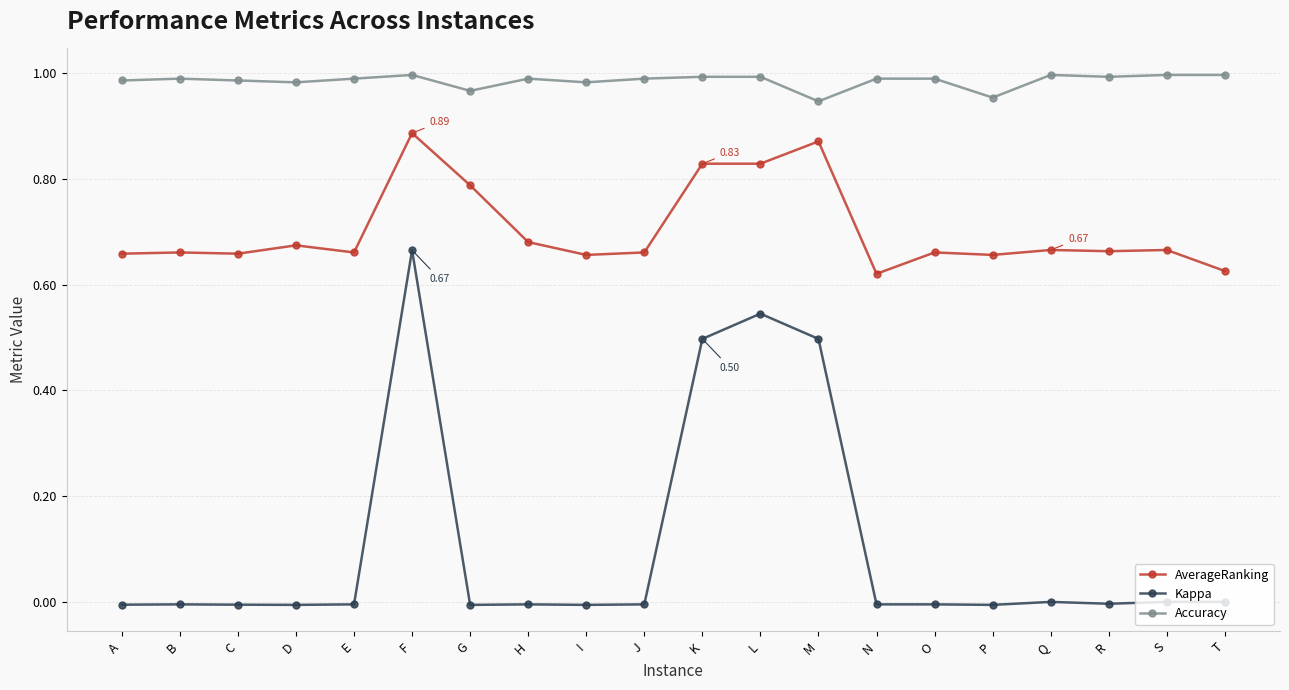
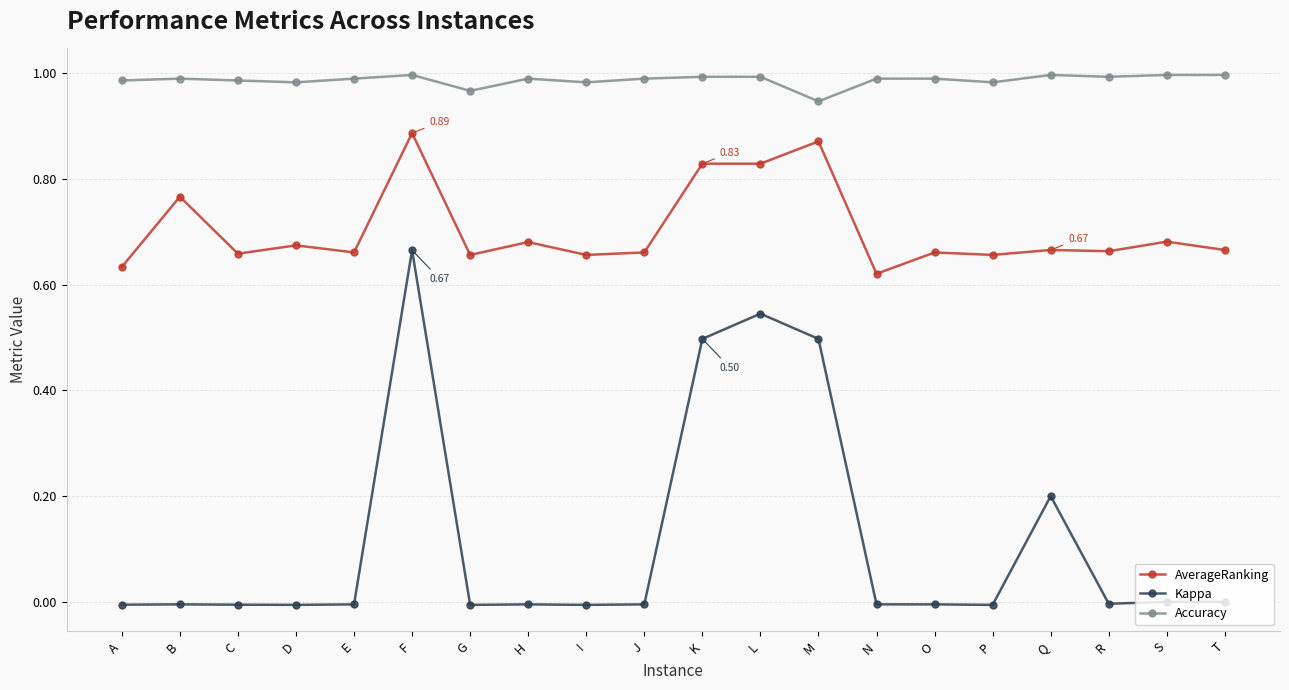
  {
    "AverageRanking": {
-     "A": 0.66,
-     "B": 0.66,
+     "A": 0.63,
+     "B": 0.77,
      "C": 0.66,
      "D": 0.67,
      "E": 0.66,
-     "G": 0.79,
+     "G": 0.66,
      "H": 0.68,
      "I": 0.66,
      "J": 0.66,
      "M": 0.87,
      "N": 0.62,
      "O": 0.66,
      "P": 0.66,
      "R": 0.66,
-     "S": 0.67,
-     "T": 0.63
+     "S": 0.68,
+     "T": 0.67
    },
    "Kappa": {
      "A": -0.01,
      "B": 0.0,
      "C": -0.01,
      "D": -0.01,
      "E": 0.0,
      "G": -0.01,
      "H": 0.0,
      "I": -0.01,
      "J": 0.0,
      "L": 0.55,
      "M": 0.5,
      "N": 0.0,
      "O": 0.0,
      "P": -0.01,
-     "Q": 0.0,
+     "Q": 0.2,
      "R": 0.0
    },
    "Accuracy": {
      "A": 0.99,
      "B": 0.99,
      "C": 0.99,
      "D": 0.98,
      "E": 0.99,
      "F": 1.00,
      "G": 0.97,
      "H": 0.99,
      "I": 0.98,
      "J": 0.99,
      "K": 0.99,
      "L": 0.99,
      "M": 0.95,
      "N": 0.99,
      "O": 0.99,
-     "P": 0.95,
+     "P": 0.98,
      "Q": 1.00,
      "R": 0.99,
      "S": 1.00,
      "T": 1.00
    }
  }
